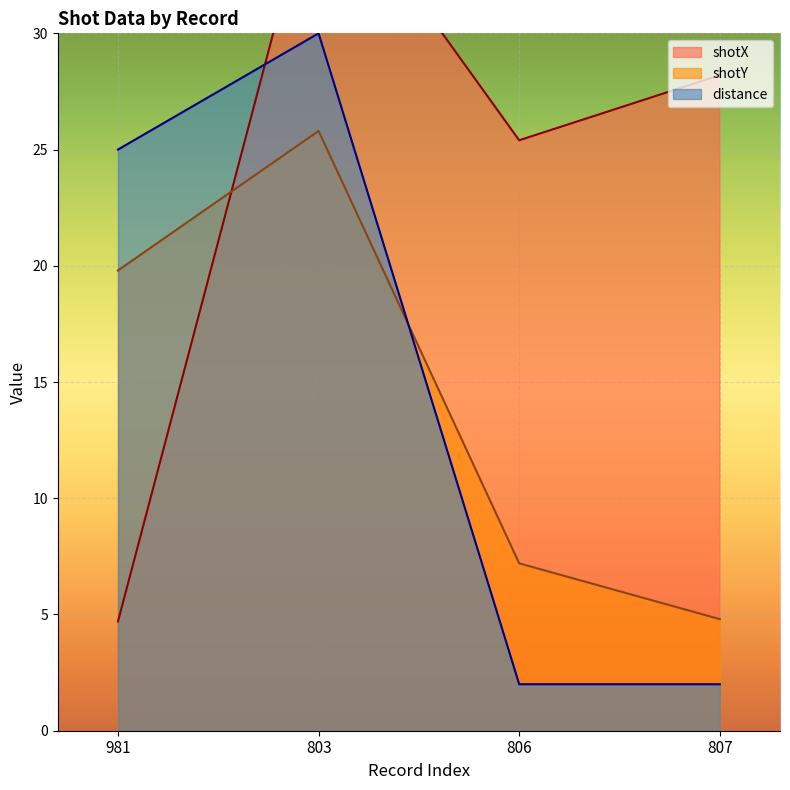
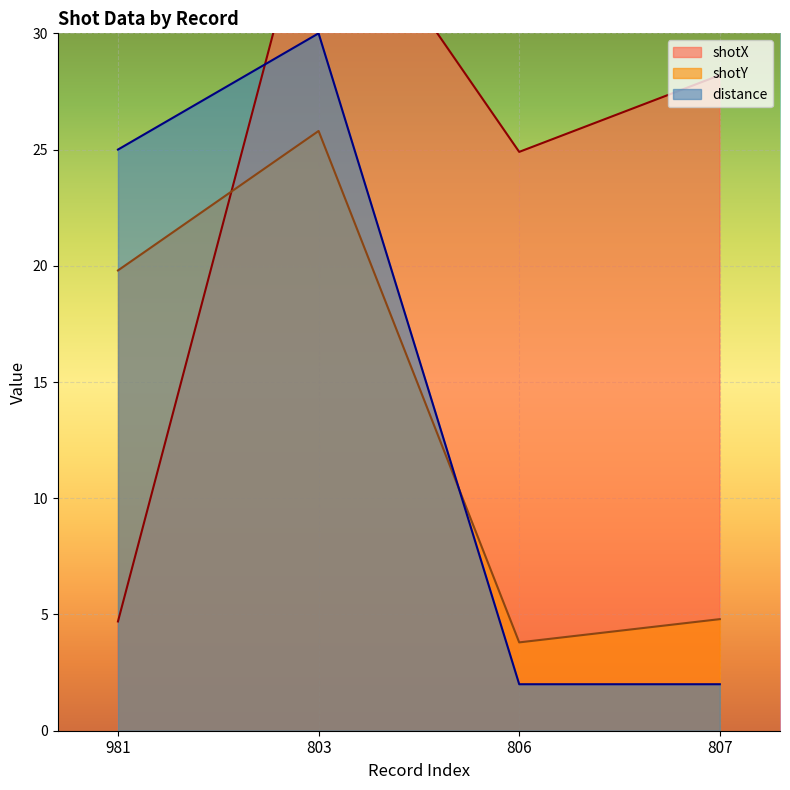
  {
    "shotX": {
      "981": 4.7,
-     "806": 25.4
+     "806": 24.9
    },
    "shotY": {
      "981": 19.8,
      "803": 25.8,
-     "806": 7.2,
+     "806": 3.8,
      "807": 4.8
    },
    "distance": {
      "981": 25.0,
      "803": 30.0,
      "806": 2.0,
      "807": 2.0
    }
  }
